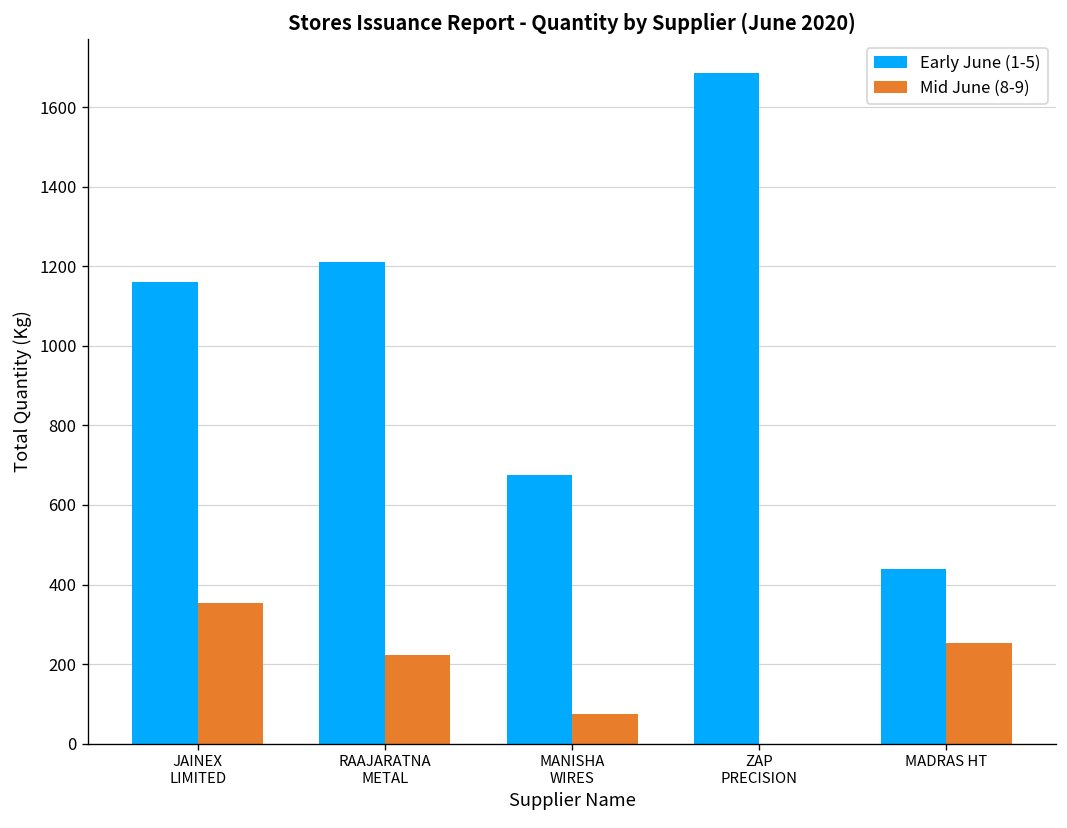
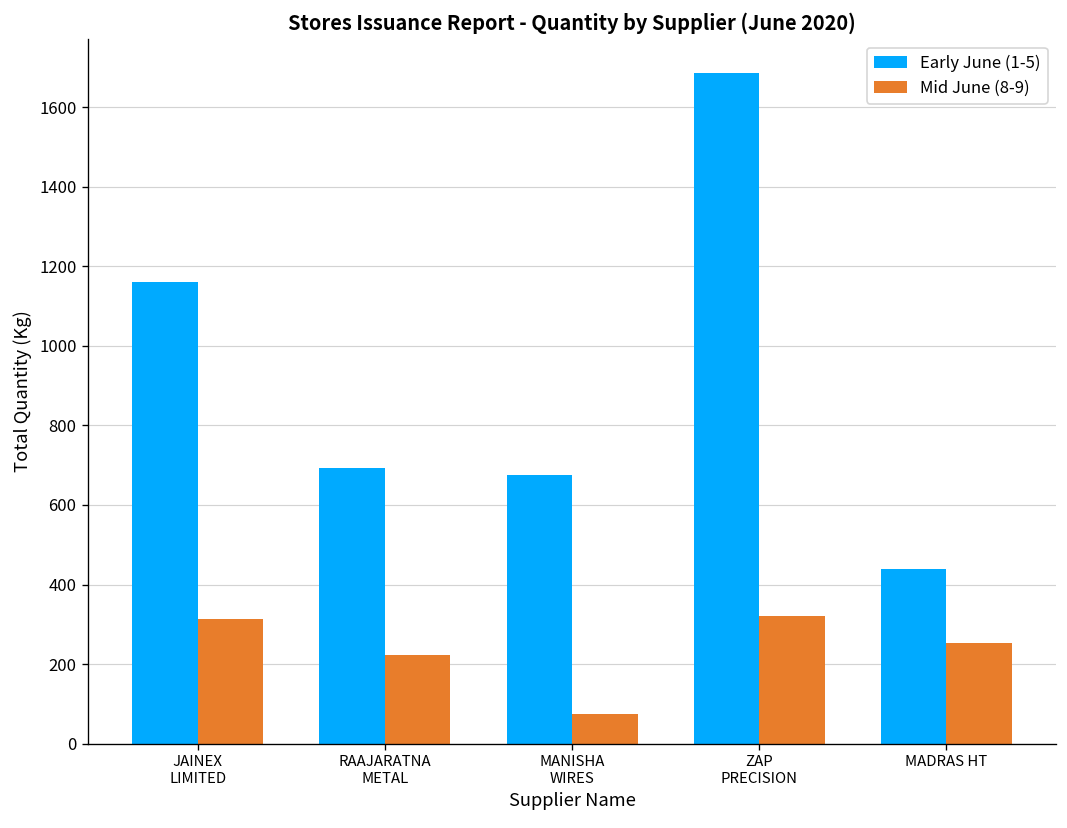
  {
    "Early June (1-5)": {
      "JAINEX LIMITED": 1160,
-     "RAAJARATNA METAL": 1210,
+     "RAAJARATNA METAL": 690,
      "MANISHA WIRES": 670,
      "ZAP PRECISION": 1690,
      "MADRAS HT": 440
    },
    "Mid June (8-9)": {
-     "JAINEX LIMITED": 350,
+     "JAINEX LIMITED": 310,
      "RAAJARATNA METAL": 220,
      "MANISHA WIRES": 80,
-     "ZAP PRECISION": 0,
+     "ZAP PRECISION": 320,
      "MADRAS HT": 250
    }
  }
